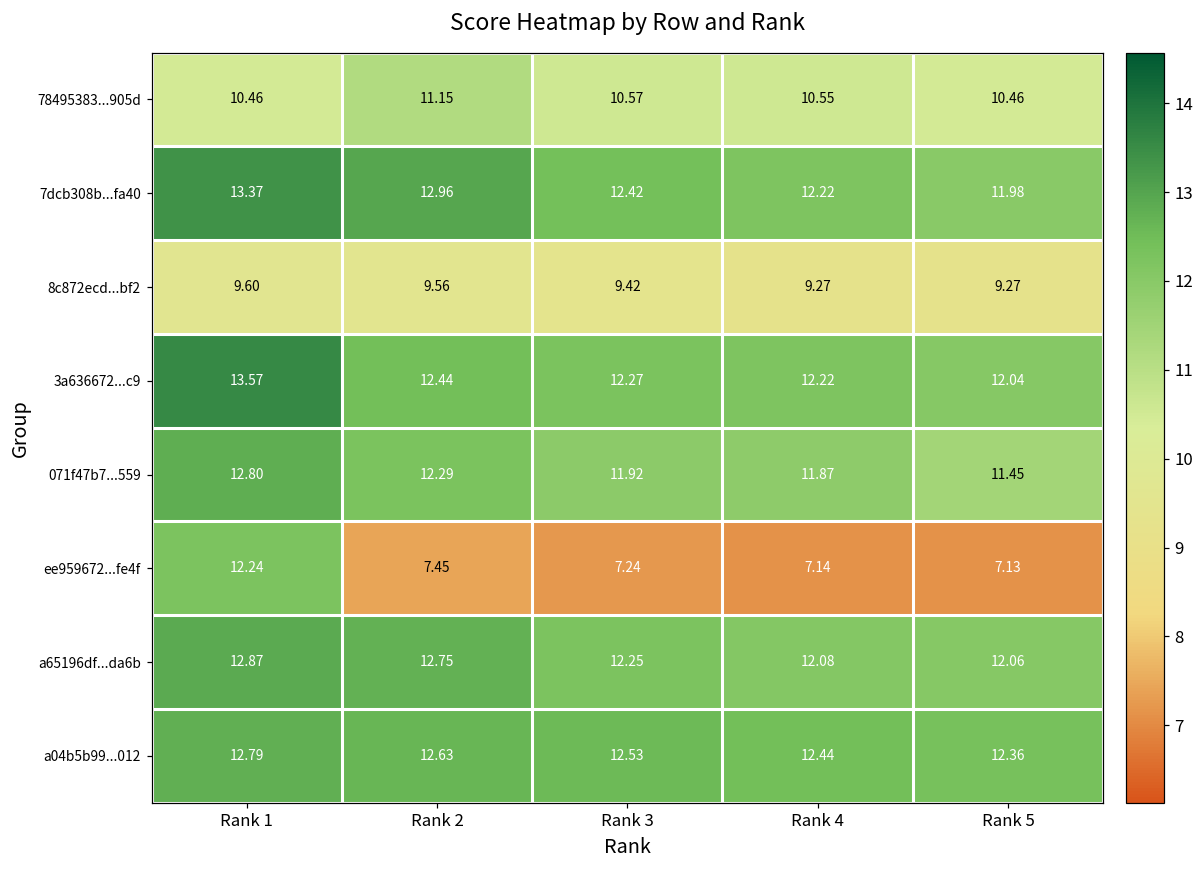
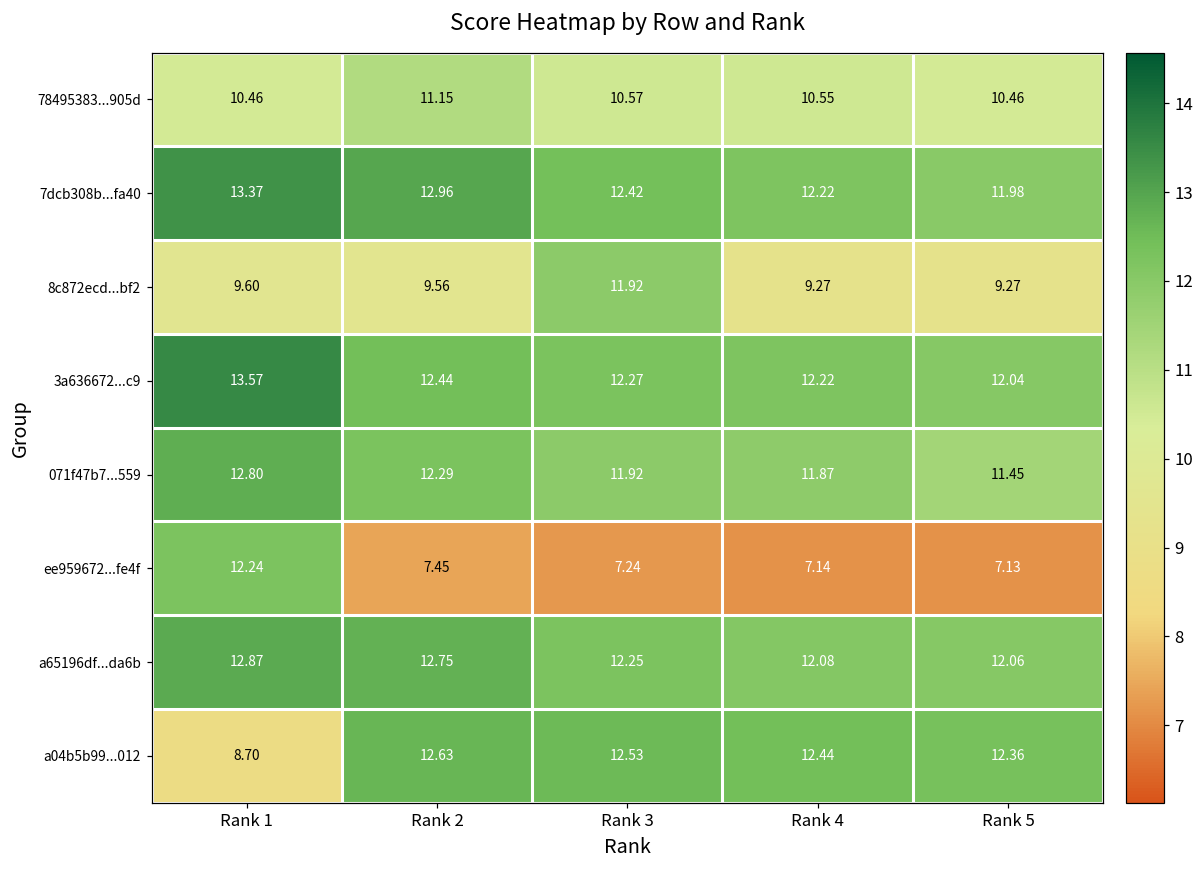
  {
    "78495383...905d": {
      "Rank 1": 10.46,
      "Rank 2": 11.15,
      "Rank 3": 10.57,
      "Rank 4": 10.55,
      "Rank 5": 10.46
    },
    "7dcb308b...fa40": {
      "Rank 1": 13.37,
      "Rank 2": 12.96,
      "Rank 3": 12.42,
      "Rank 4": 12.22,
      "Rank 5": 11.98
    },
    "8c872ecd...bf2": {
      "Rank 1": 9.60,
      "Rank 2": 9.56,
-     "Rank 3": 9.42,
+     "Rank 3": 11.92,
      "Rank 4": 9.27,
      "Rank 5": 9.27
    },
    "3a636672...c9": {
      "Rank 1": 13.57,
      "Rank 2": 12.44,
      "Rank 3": 12.27,
      "Rank 4": 12.22,
      "Rank 5": 12.04
    },
    "071f47b7...559": {
      "Rank 1": 12.80,
      "Rank 2": 12.29,
      "Rank 3": 11.92,
      "Rank 4": 11.87,
      "Rank 5": 11.45
    },
    "ee959672...fe4f": {
      "Rank 1": 12.24,
      "Rank 2": 7.45,
      "Rank 3": 7.24,
      "Rank 4": 7.14,
      "Rank 5": 7.13
    },
    "a65196df...da6b": {
      "Rank 1": 12.87,
      "Rank 2": 12.75,
      "Rank 3": 12.25,
      "Rank 4": 12.08,
      "Rank 5": 12.06
    },
    "a04b5b99...012": {
-     "Rank 1": 12.79,
+     "Rank 1": 8.70,
      "Rank 2": 12.63,
      "Rank 3": 12.53,
      "Rank 4": 12.44,
      "Rank 5": 12.36
    }
  }
